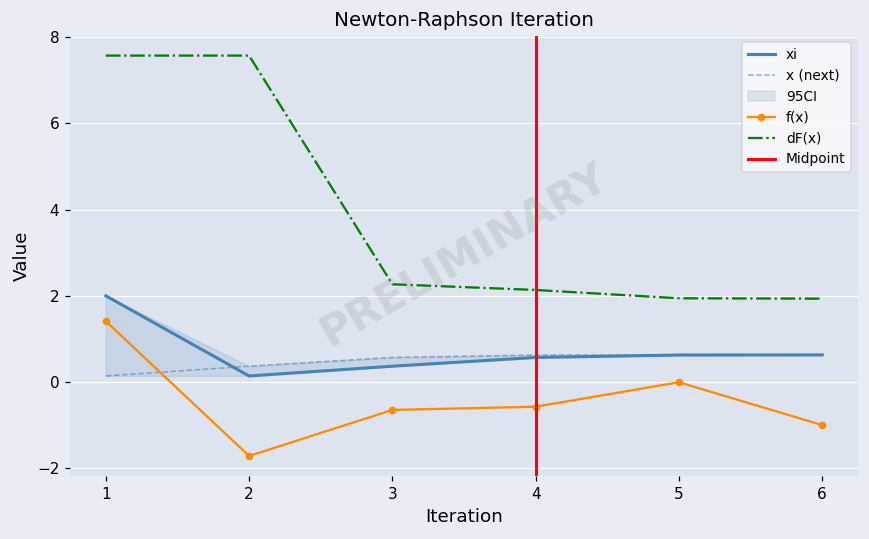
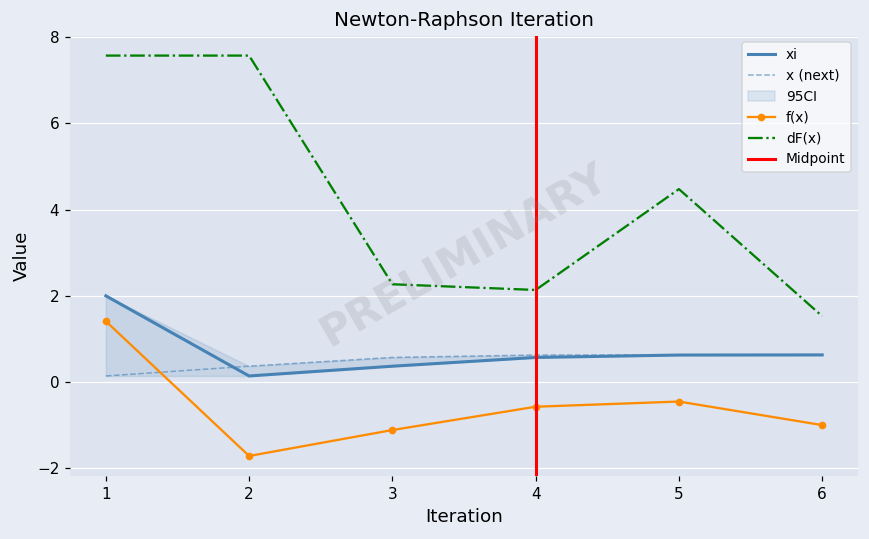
  {
    "f(x)": {
      "1": 1.4,
      "2": -1.7,
-     "3": -0.6,
+     "3": -1.1,
      "4": -0.6,
-     "5": 0.0,
+     "5": -0.5,
      "6": -1.0
    },
    "dF(x)": {
      "1": 7.6,
      "2": 7.6,
      "3": 2.3,
      "4": 2.1,
-     "5": 1.9,
-     "6": 1.9
+     "5": 4.5,
+     "6": 1.5
    }
  }
